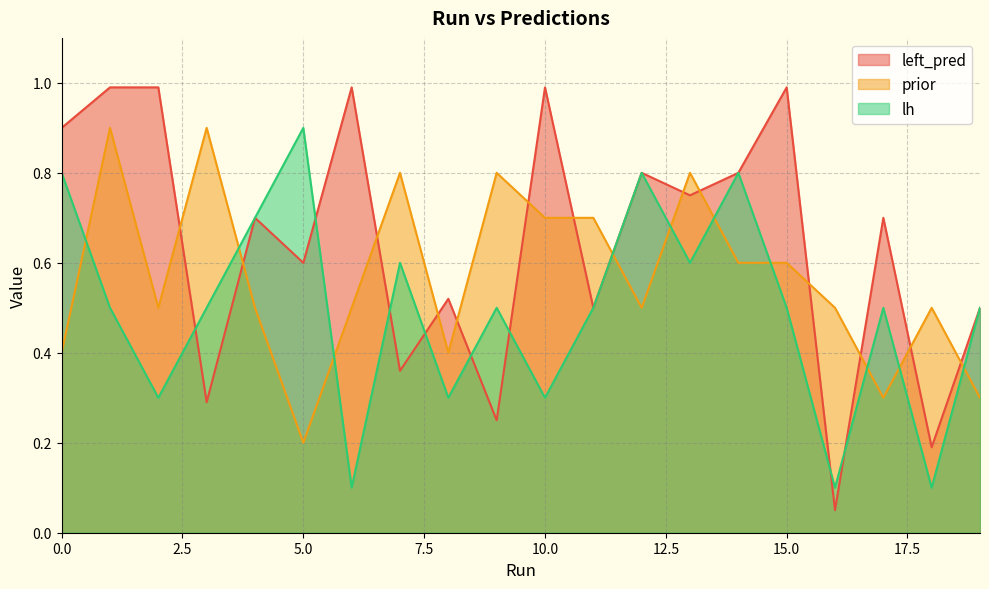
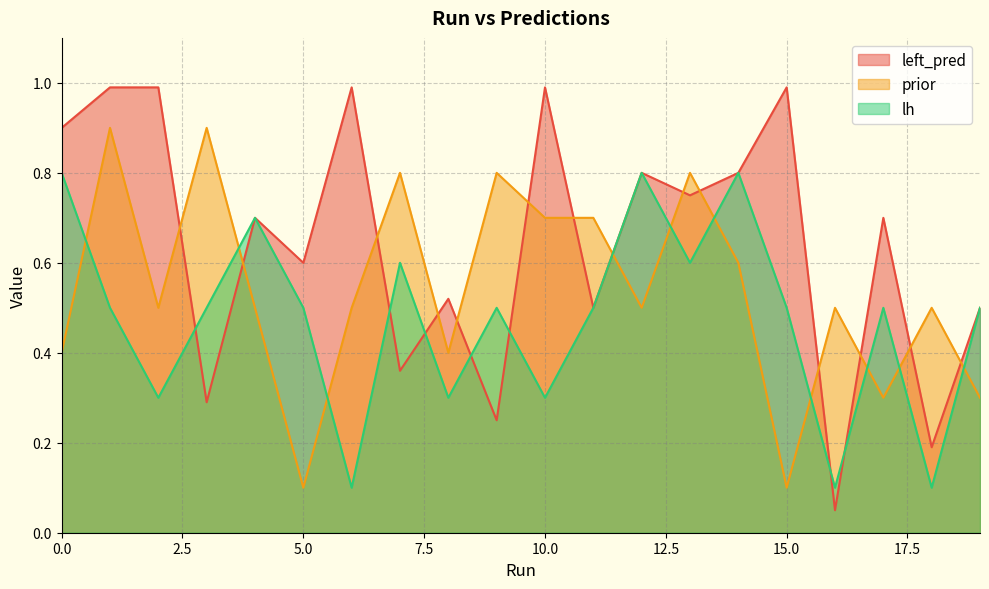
  {
    "left_pred": {
      "0.0": 0.9,
      "5.0": 0.6,
      "10.0": 0.99,
      "15.0": 0.99
    },
    "prior": {
      "0.0": 0.4,
-     "5.0": 0.2,
+     "5.0": 0.1,
      "10.0": 0.7,
-     "15.0": 0.6
+     "15.0": 0.1
    },
    "lh": {
      "0.0": 0.8,
-     "5.0": 0.9,
+     "5.0": 0.5,
      "10.0": 0.3,
      "15.0": 0.5
    }
  }
